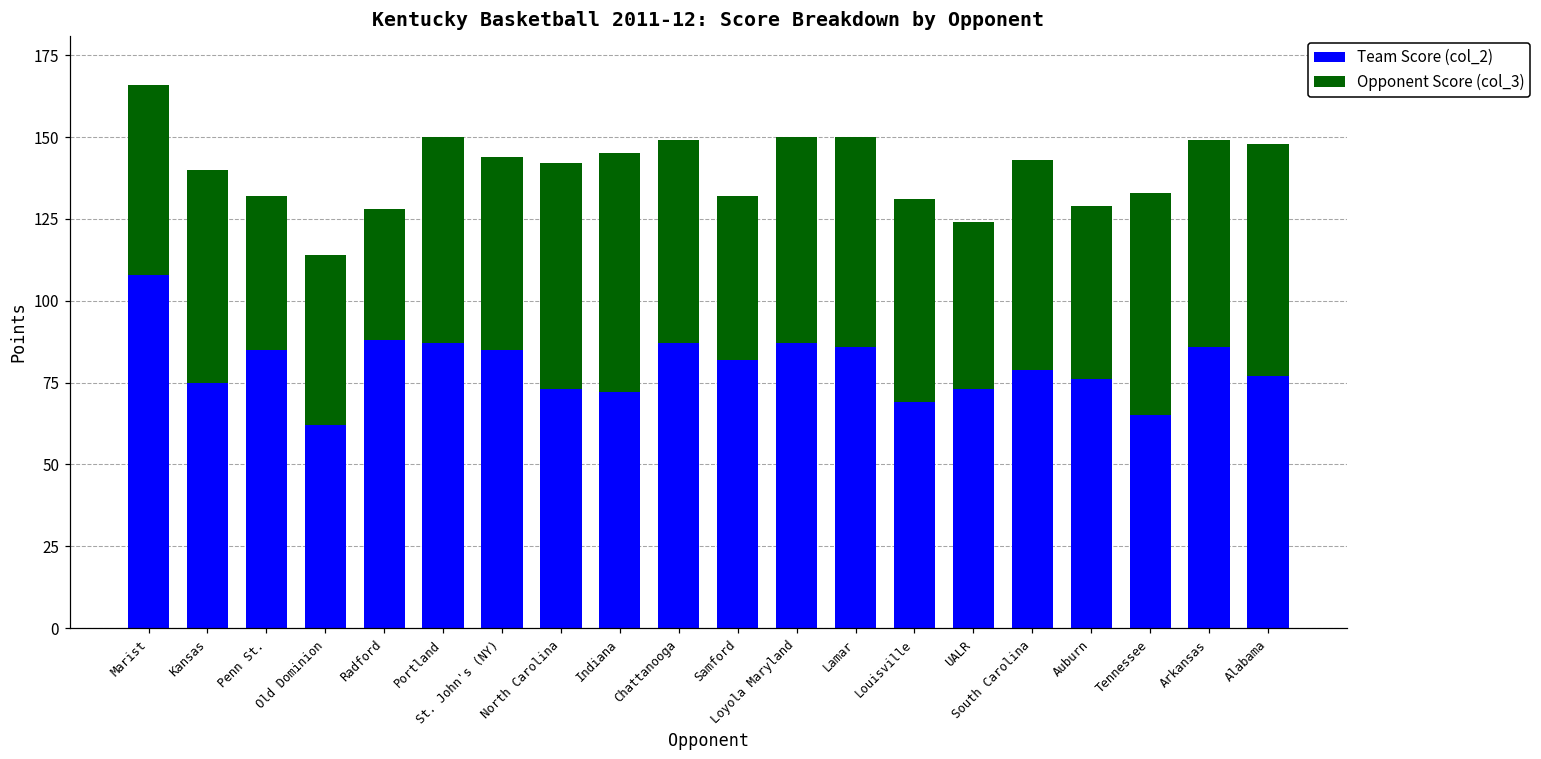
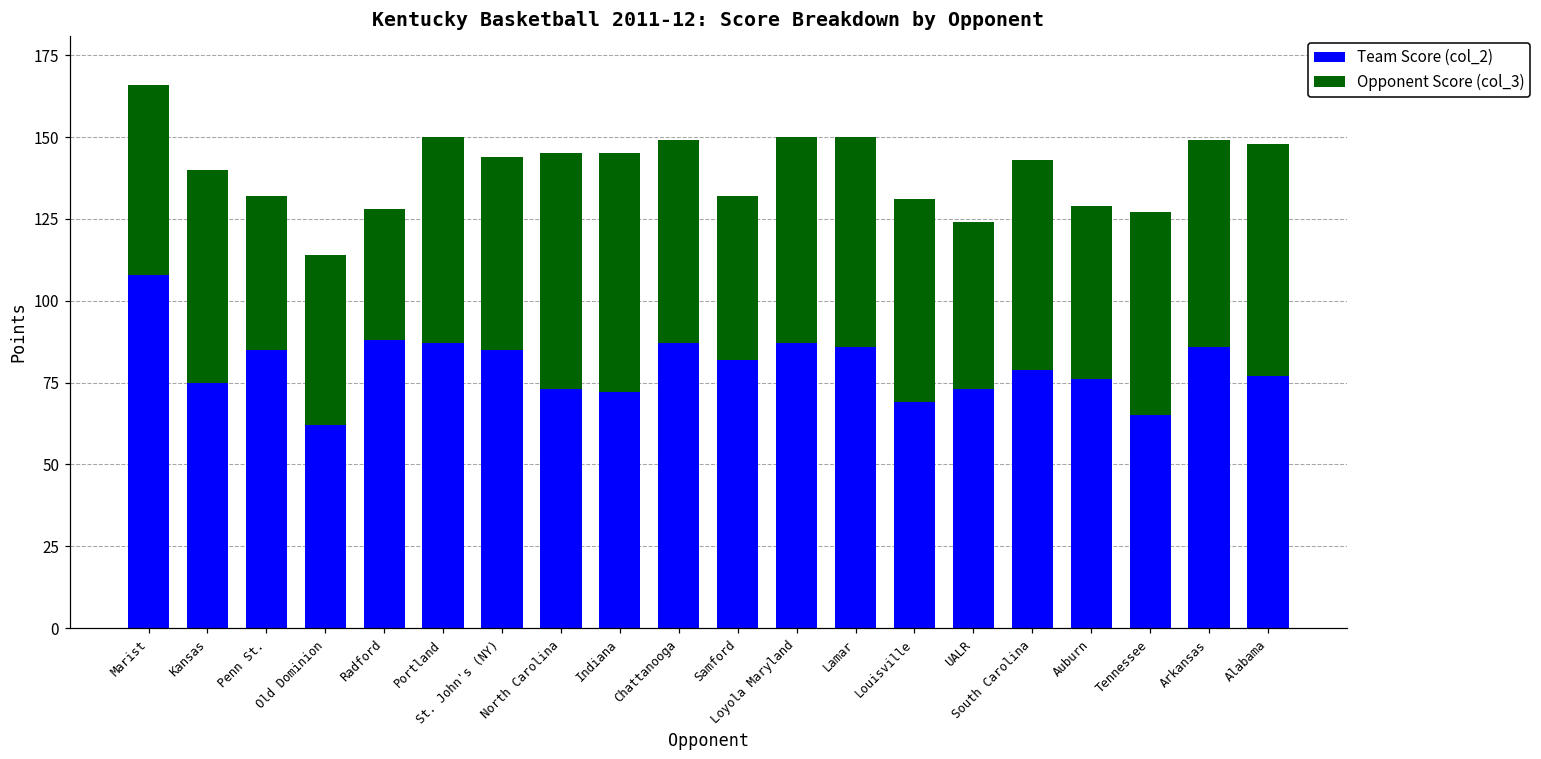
  {
    "Team Score (col_2)": {
      "Marist": 108,
      "Kansas": 75,
      "Penn St.": 85,
      "Old Dominion": 62,
      "Radford": 88,
      "Portland": 87,
      "St. John's (NY)": 85,
      "North Carolina": 73,
      "Indiana": 72,
      "Chattanooga": 87,
      "Samford": 82,
      "Loyola Maryland": 87,
      "Lamar": 86,
      "Louisville": 69,
      "UALR": 73,
      "South Carolina": 79,
      "Auburn": 76,
      "Tennessee": 65,
      "Arkansas": 86,
      "Alabama": 77
    },
    "Opponent Score (col_3)": {
      "Marist": 58,
      "Kansas": 65,
      "Penn St.": 47,
      "Old Dominion": 52,
      "Radford": 40,
      "Portland": 63,
      "St. John's (NY)": 59,
-     "North Carolina": 69,
+     "North Carolina": 72,
      "Indiana": 73,
      "Chattanooga": 62,
      "Samford": 50,
      "Loyola Maryland": 63,
      "Lamar": 64,
      "Louisville": 62,
      "UALR": 51,
      "South Carolina": 64,
      "Auburn": 53,
-     "Tennessee": 68,
+     "Tennessee": 62,
      "Arkansas": 63,
      "Alabama": 71
    }
  }
